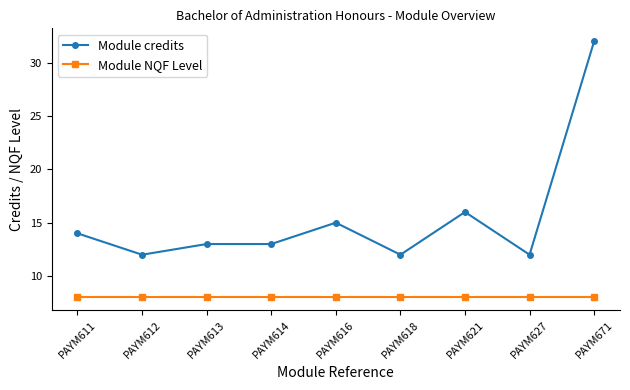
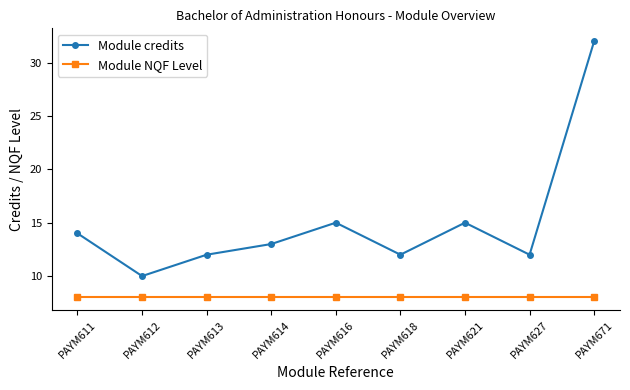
  {
    "Module credits": {
      "PAYM611": 14,
-     "PAYM612": 12,
-     "PAYM613": 13,
+     "PAYM612": 10,
+     "PAYM613": 12,
      "PAYM614": 13,
      "PAYM616": 15,
      "PAYM618": 12,
-     "PAYM621": 16,
+     "PAYM621": 15,
      "PAYM627": 12,
      "PAYM671": 32
    },
    "Module NQF Level": {
      "PAYM611": 8,
      "PAYM612": 8,
      "PAYM613": 8,
      "PAYM614": 8,
      "PAYM616": 8,
      "PAYM618": 8,
      "PAYM621": 8,
      "PAYM627": 8,
      "PAYM671": 8
    }
  }
